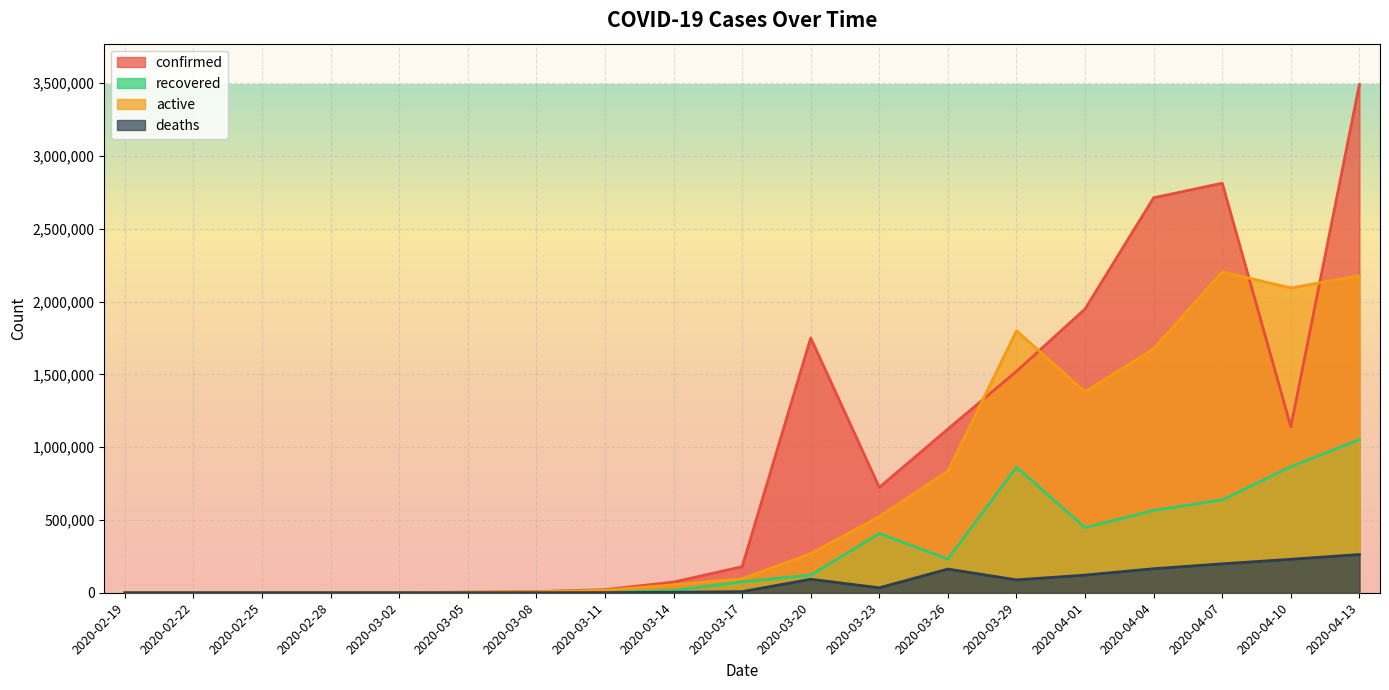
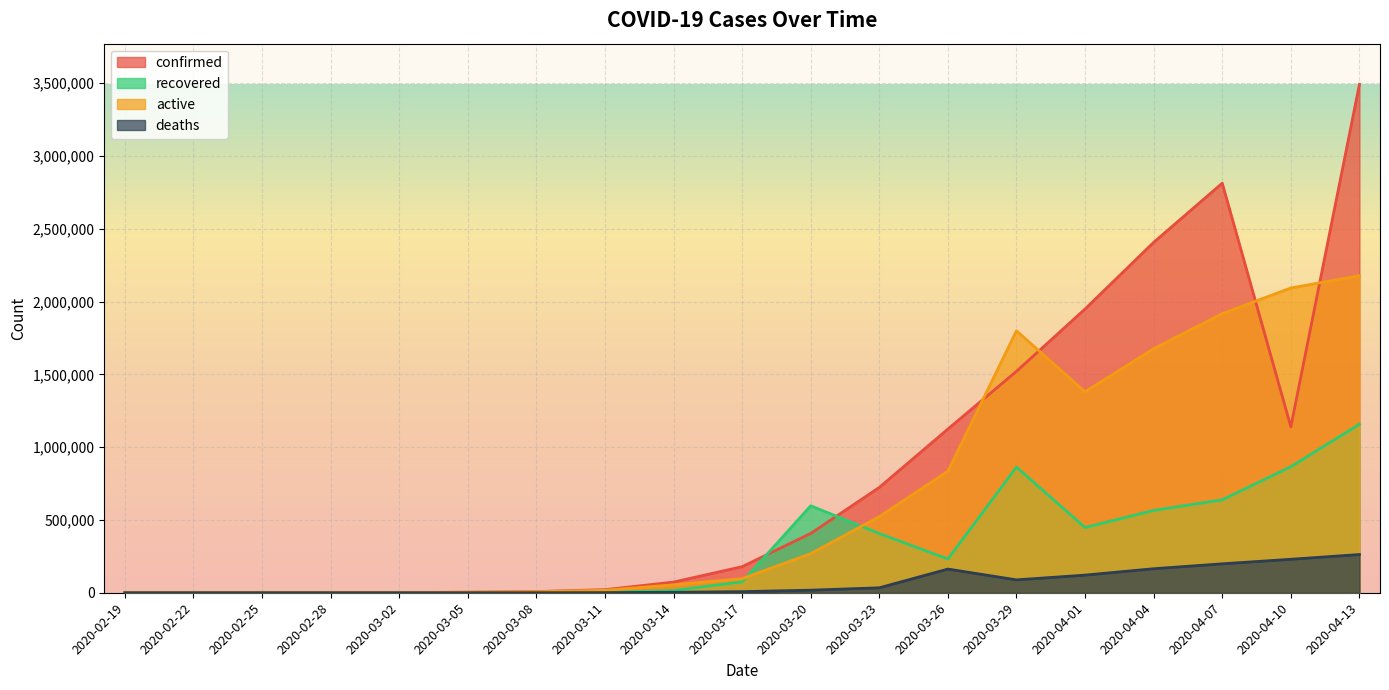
  {
    "confirmed": {
      "2020-03-14": "70,000",
      "2020-03-17": "180,000",
-     "2020-03-20": "1,750,000",
+     "2020-03-20": "410,000",
      "2020-03-23": "720,000",
      "2020-03-26": "1,120,000",
      "2020-03-29": "1,520,000",
      "2020-04-01": "1,950,000",
-     "2020-04-04": "2,710,000",
+     "2020-04-04": "2,410,000",
      "2020-04-07": "2,810,000",
      "2020-04-10": "1,140,000",
      "2020-04-13": "3,490,000"
    },
    "recovered": {
      "2020-03-17": "80,000",
-     "2020-03-20": "120,000",
+     "2020-03-20": "600,000",
      "2020-03-23": "410,000",
      "2020-03-26": "230,000",
      "2020-03-29": "860,000",
      "2020-04-01": "450,000",
      "2020-04-04": "570,000",
      "2020-04-07": "640,000",
      "2020-04-10": "870,000",
-     "2020-04-13": "1,050,000"
+     "2020-04-13": "1,160,000"
    },
    "active": {
      "2020-03-14": "50,000",
      "2020-03-17": "100,000",
      "2020-03-20": "270,000",
      "2020-03-23": "520,000",
      "2020-03-26": "840,000",
      "2020-03-29": "1,800,000",
      "2020-04-01": "1,380,000",
      "2020-04-04": "1,680,000",
-     "2020-04-07": "2,200,000",
+     "2020-04-07": "1,920,000",
      "2020-04-10": "2,090,000",
      "2020-04-13": "2,180,000"
    },
    "deaths": {
      "2020-03-17": "10,000",
-     "2020-03-20": "90,000",
+     "2020-03-20": "20,000",
      "2020-03-23": "30,000",
      "2020-03-26": "160,000",
      "2020-03-29": "90,000",
      "2020-04-01": "120,000",
      "2020-04-04": "170,000",
      "2020-04-07": "200,000",
      "2020-04-10": "230,000",
      "2020-04-13": "260,000"
    }
  }
